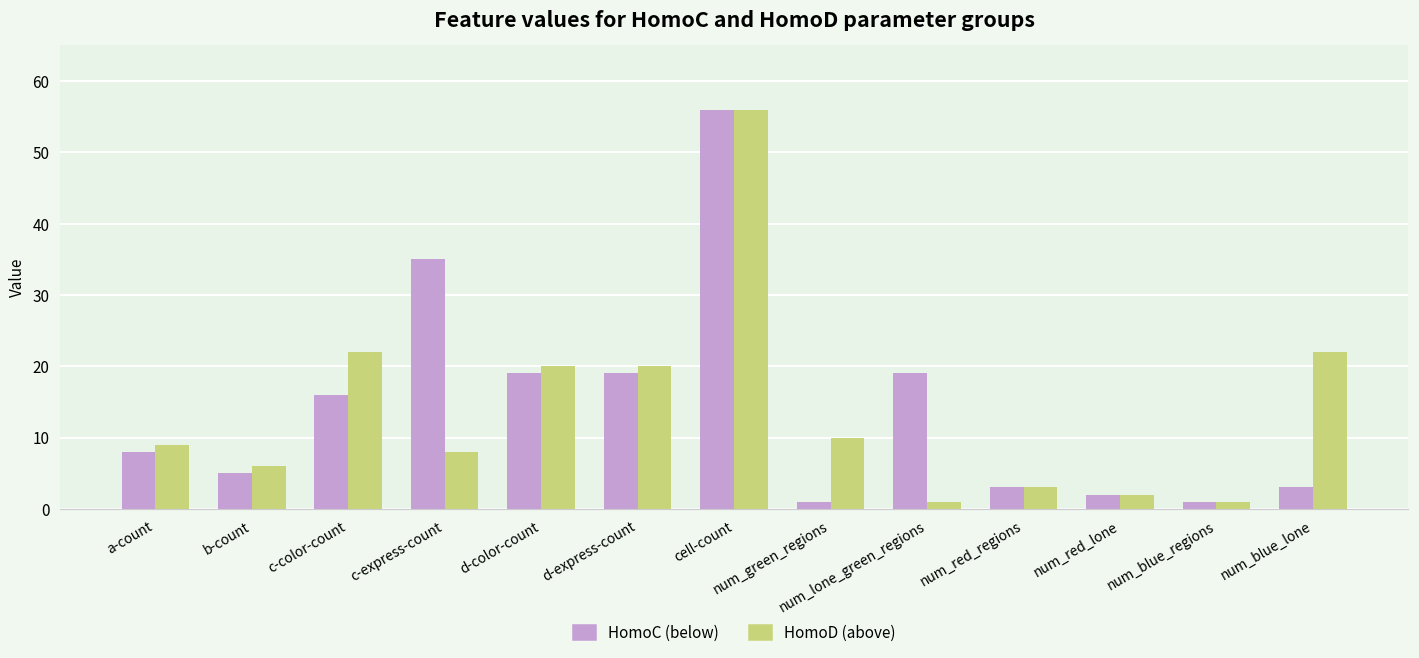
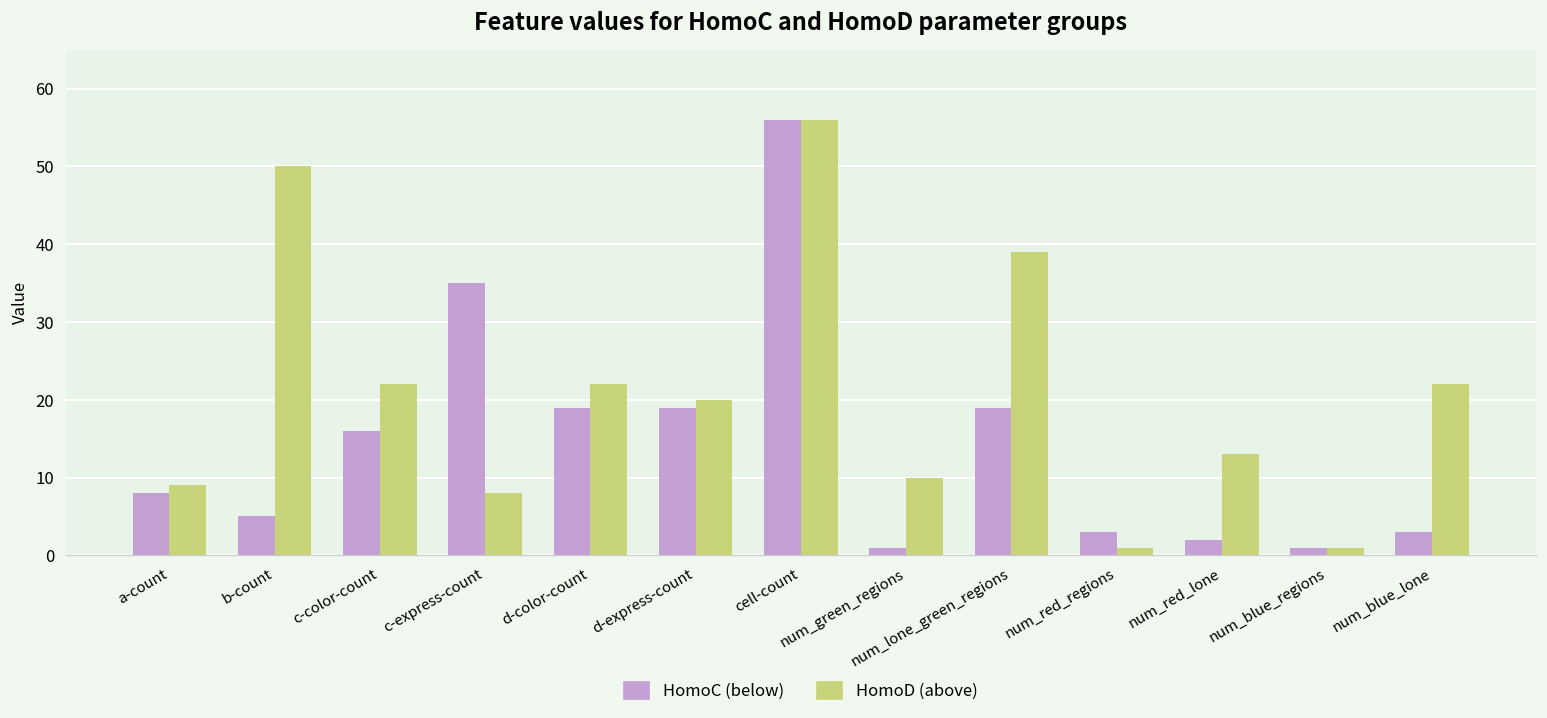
  {
    "HomoC (below)": {
      "a-count": 8,
      "b-count": 5,
      "c-color-count": 16,
      "c-express-count": 35,
      "d-color-count": 19,
      "d-express-count": 19,
      "cell-count": 56,
      "num_green_regions": 1,
      "num_lone_green_regions": 19,
      "num_red_regions": 3,
      "num_red_lone": 2,
      "num_blue_regions": 1,
      "num_blue_lone": 3
    },
    "HomoD (above)": {
      "a-count": 9,
-     "b-count": 6,
+     "b-count": 50,
      "c-color-count": 22,
      "c-express-count": 8,
-     "d-color-count": 20,
+     "d-color-count": 22,
      "d-express-count": 20,
      "cell-count": 56,
      "num_green_regions": 10,
-     "num_lone_green_regions": 1,
-     "num_red_regions": 3,
-     "num_red_lone": 2,
+     "num_lone_green_regions": 39,
+     "num_red_regions": 1,
+     "num_red_lone": 13,
      "num_blue_regions": 1,
      "num_blue_lone": 22
    }
  }
